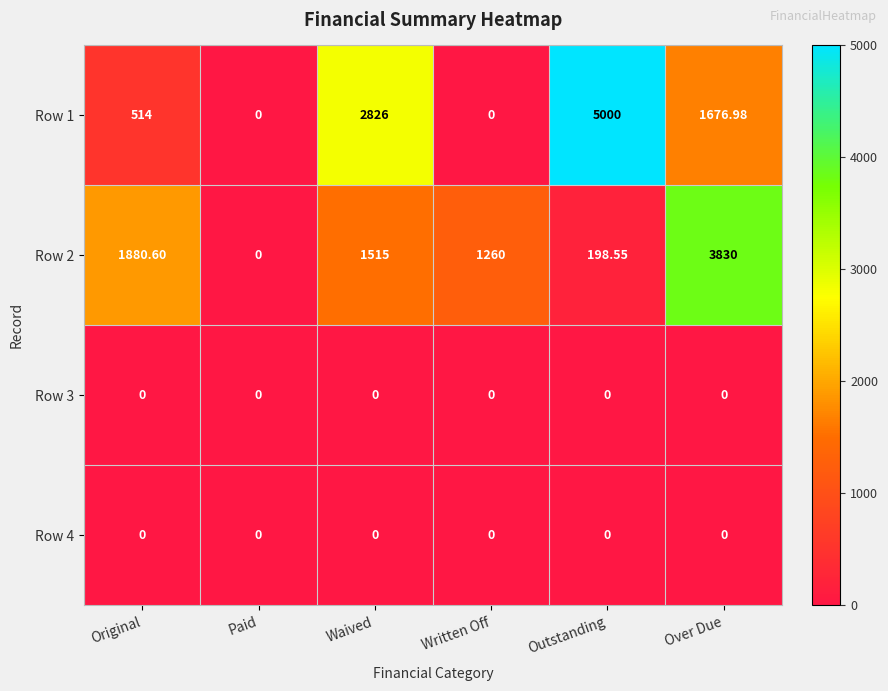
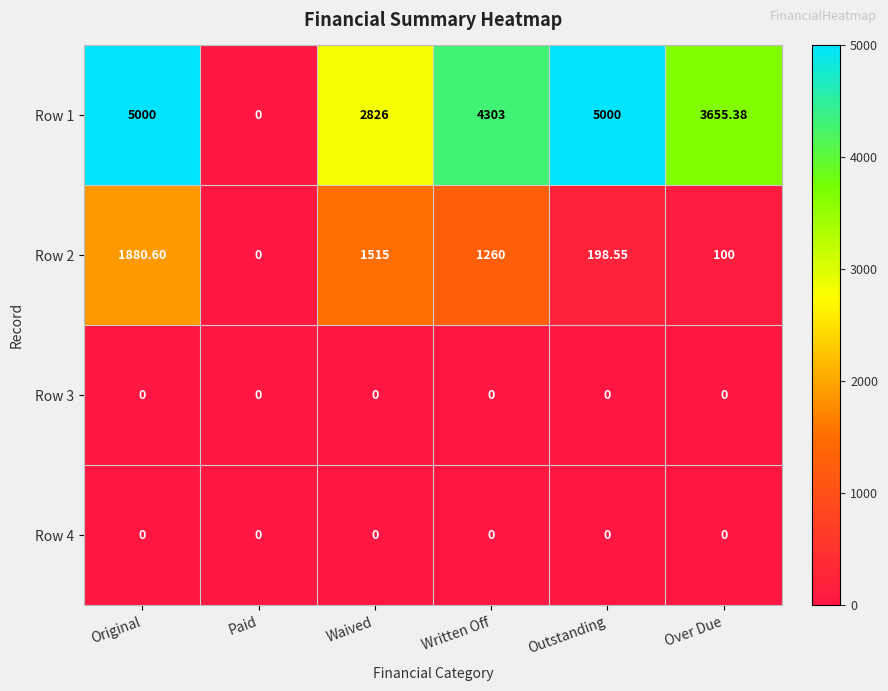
  {
    "Row 1": {
-     "Original": 514,
+     "Original": 5000,
      "Paid": 0,
      "Waived": 2826,
-     "Written Off": 0,
+     "Written Off": 4303,
      "Outstanding": 5000,
-     "Over Due": 1676.98
+     "Over Due": 3655.38
    },
    "Row 2": {
      "Original": 1880.60,
      "Paid": 0,
      "Waived": 1515,
      "Written Off": 1260,
      "Outstanding": 198.55,
-     "Over Due": 3830
+     "Over Due": 100
    },
    "Row 3": {
      "Original": 0,
      "Paid": 0,
      "Waived": 0,
      "Written Off": 0,
      "Outstanding": 0,
      "Over Due": 0
    },
    "Row 4": {
      "Original": 0,
      "Paid": 0,
      "Waived": 0,
      "Written Off": 0,
      "Outstanding": 0,
      "Over Due": 0
    }
  }
